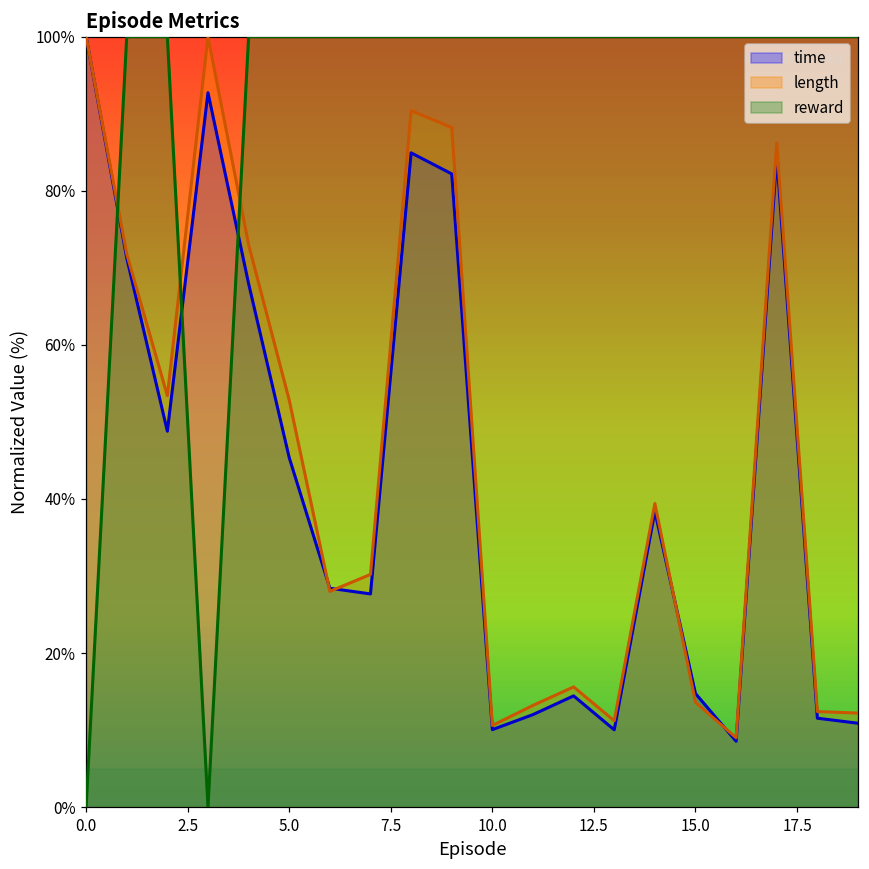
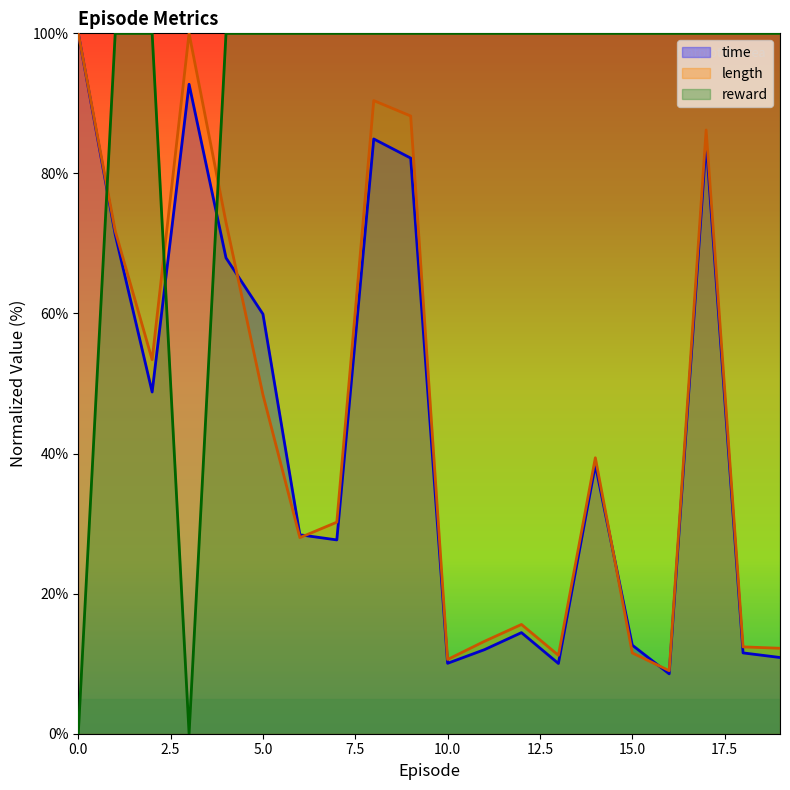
  {
    "time": {
-     "5.0": "45%",
+     "5.0": "60%",
      "10.0": "10%",
-     "15.0": "15%"
+     "15.0": "13%"
    },
    "length": {
-     "5.0": "53%",
+     "5.0": "48%",
      "10.0": "11%",
-     "15.0": "14%"
+     "15.0": "12%"
    },
    "reward": {
      "5.0": "100%",
      "10.0": "100%",
      "15.0": "100%"
    }
  }
